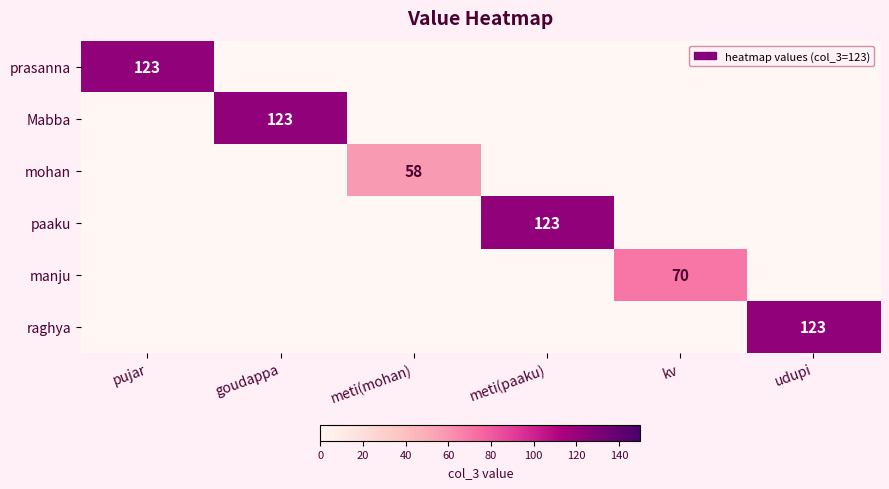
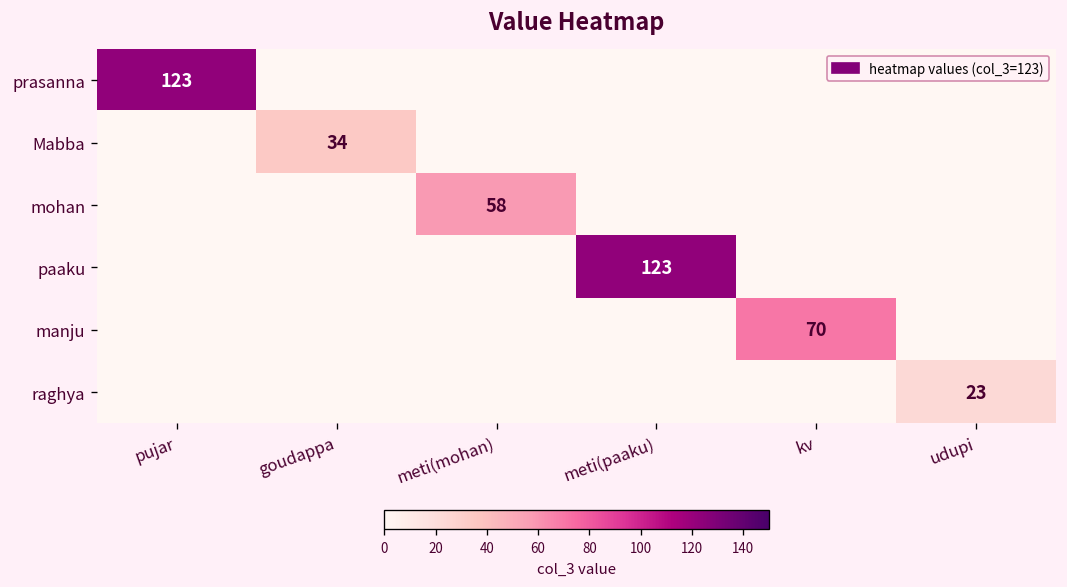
  {
    "prasanna": {
      "pujar": 123
    },
    "Mabba": {
-     "goudappa": 123
+     "goudappa": 34
    },
    "mohan": {
      "meti(mohan)": 58
    },
    "paaku": {
      "meti(paaku)": 123
    },
    "manju": {
      "kv": 70
    },
    "raghya": {
-     "udupi": 123
+     "udupi": 23
    }
  }
